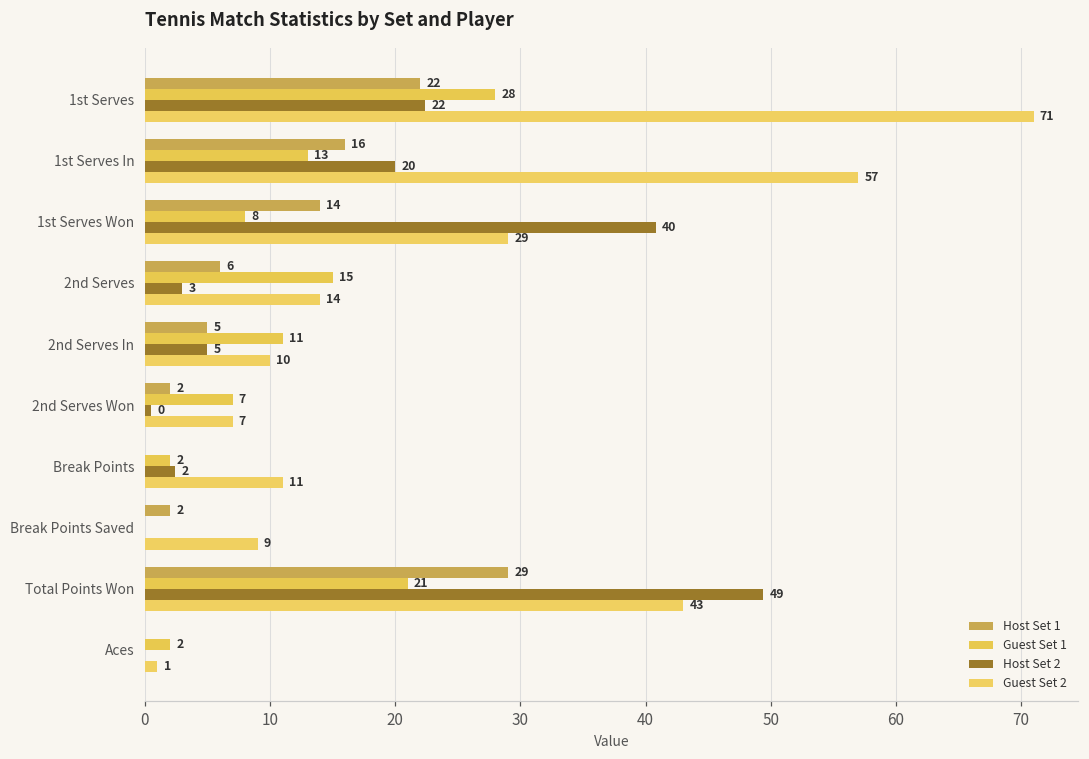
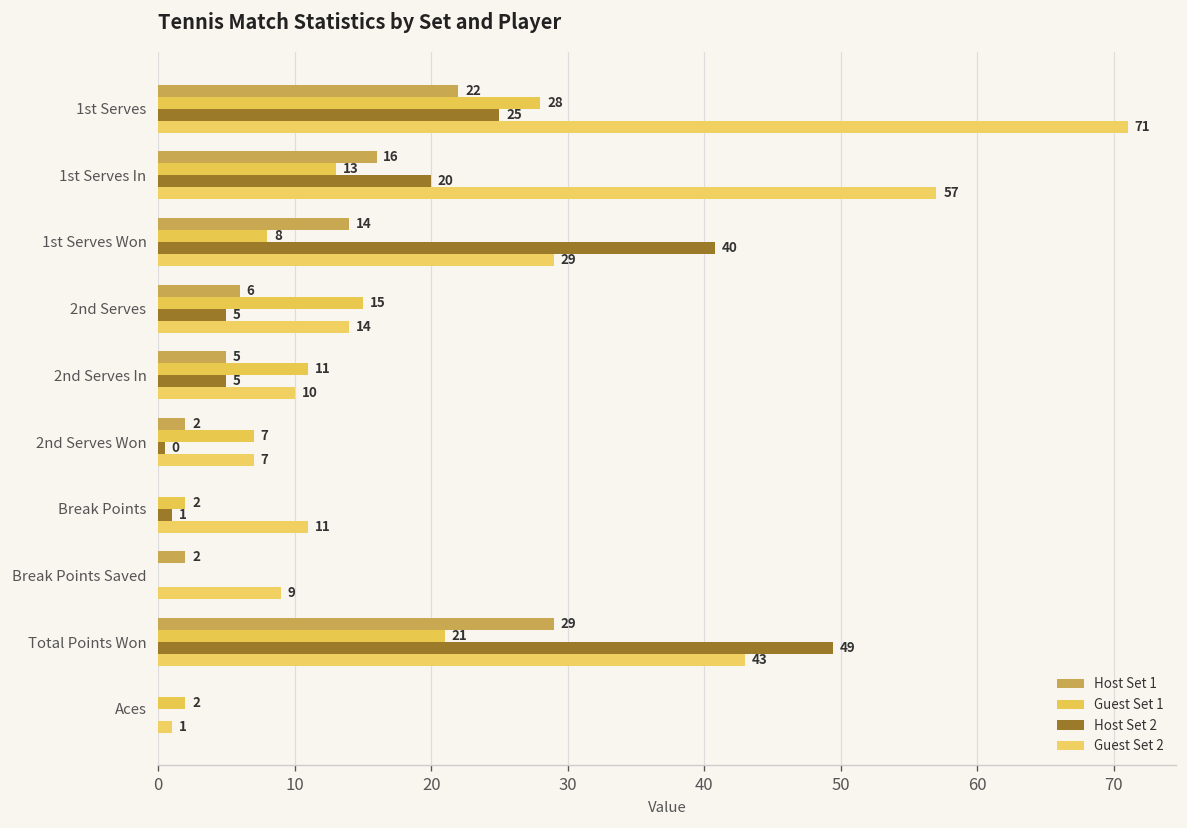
  {
    "Host Set 2": {
-     "1st Serves": 22,
+     "1st Serves": 25,
      "1st Serves In": 20,
-     "2nd Serves": 3,
+     "2nd Serves": 5,
      "2nd Serves In": 5,
      "2nd Serves Won": 0,
-     "Break Points": 2,
+     "Break Points": 1,
      "Total Points Won": 49
    }
  }
